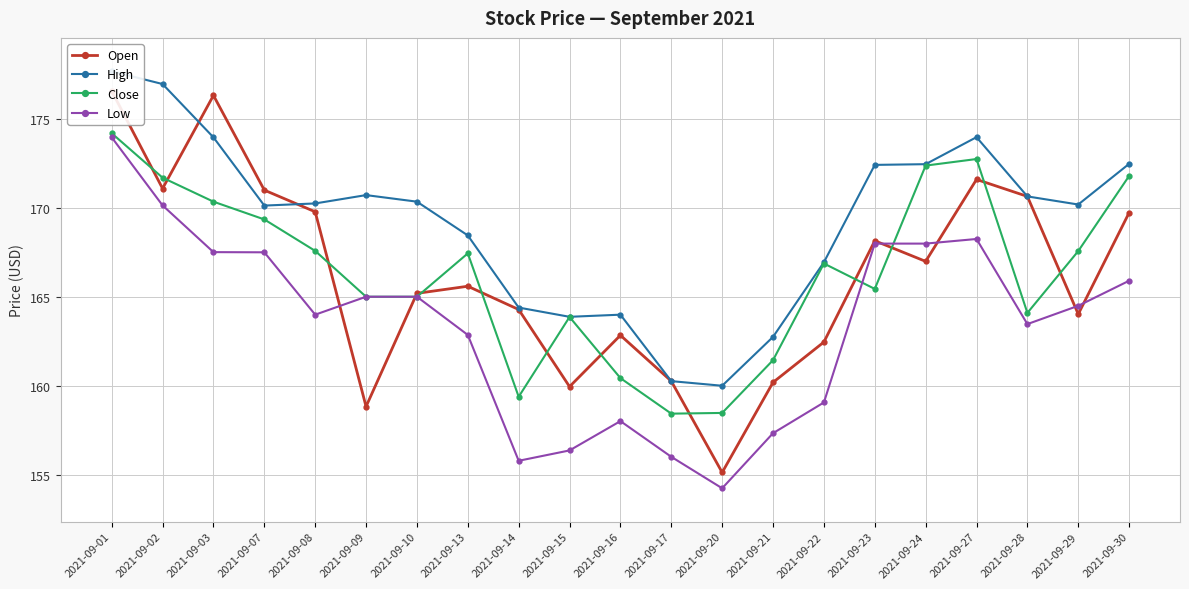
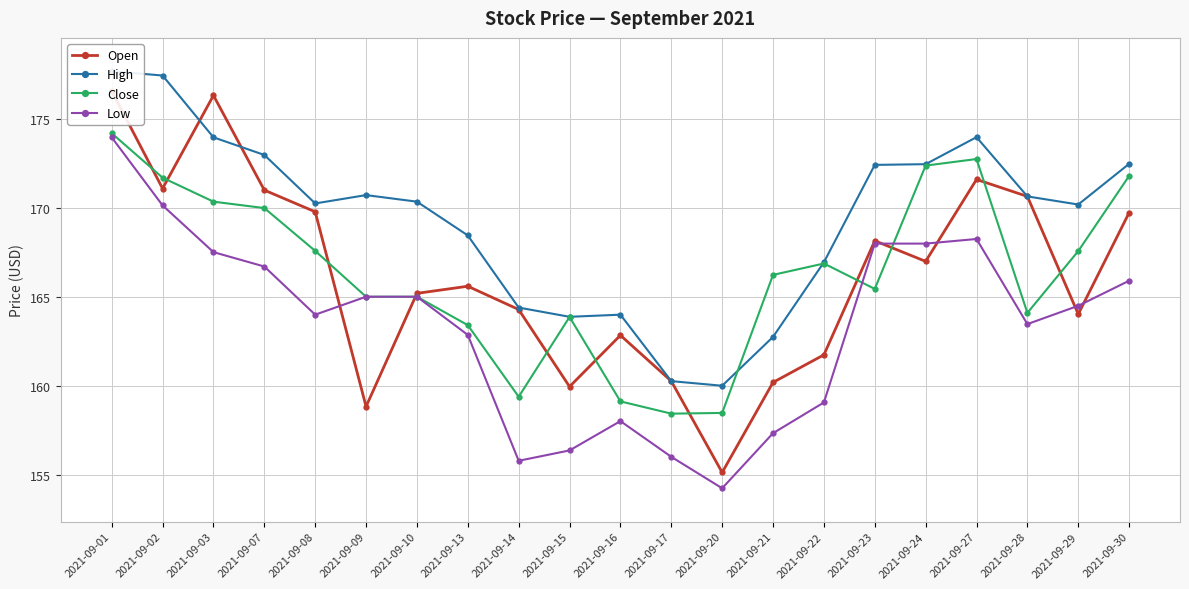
  {
    "Open": {
      "2021-09-02": 171.1,
      "2021-09-03": 176.3,
      "2021-09-07": 171.0,
      "2021-09-08": 169.8,
      "2021-09-09": 158.8,
      "2021-09-10": 165.2,
      "2021-09-13": 165.6,
      "2021-09-15": 160.0,
      "2021-09-16": 162.8,
      "2021-09-20": 155.1,
      "2021-09-21": 160.2,
-     "2021-09-22": 162.5,
+     "2021-09-22": 161.7,
      "2021-09-23": 168.2,
      "2021-09-24": 167.0,
      "2021-09-27": 171.6,
      "2021-09-29": 164.0,
      "2021-09-30": 169.7
    },
    "High": {
-     "2021-09-02": 177.0,
+     "2021-09-02": 177.5,
      "2021-09-03": 174.0,
-     "2021-09-07": 170.1,
+     "2021-09-07": 173.0,
      "2021-09-08": 170.3,
      "2021-09-09": 170.7,
      "2021-09-10": 170.4,
      "2021-09-13": 168.5,
      "2021-09-16": 164.0,
      "2021-09-20": 160.0,
      "2021-09-21": 162.8,
      "2021-09-23": 172.4,
      "2021-09-27": 174.0,
      "2021-09-29": 170.2,
      "2021-09-30": 172.5
    },
    "Close": {
      "2021-09-01": 174.2,
      "2021-09-02": 171.7,
      "2021-09-03": 170.4,
-     "2021-09-07": 169.4,
+     "2021-09-07": 170.0,
      "2021-09-08": 167.6,
-     "2021-09-13": 167.5,
+     "2021-09-13": 163.4,
      "2021-09-14": 159.4,
-     "2021-09-16": 160.4,
+     "2021-09-16": 159.1,
      "2021-09-17": 158.4,
      "2021-09-20": 158.5,
-     "2021-09-21": 161.4,
+     "2021-09-21": 166.2,
      "2021-09-23": 165.5,
      "2021-09-27": 172.8,
      "2021-09-28": 164.1,
      "2021-09-29": 167.6,
      "2021-09-30": 171.8
    },
    "Low": {
      "2021-09-01": 174.0,
      "2021-09-02": 170.2,
      "2021-09-03": 167.5,
-     "2021-09-07": 167.5,
+     "2021-09-07": 166.7,
      "2021-09-08": 164.0,
      "2021-09-13": 162.9,
      "2021-09-14": 155.8,
      "2021-09-15": 156.4,
      "2021-09-16": 158.0,
      "2021-09-17": 156.0,
      "2021-09-20": 154.2,
      "2021-09-21": 157.3,
      "2021-09-22": 159.1,
      "2021-09-23": 168.0,
      "2021-09-24": 168.0,
      "2021-09-27": 168.3,
      "2021-09-28": 163.5,
      "2021-09-29": 164.5,
      "2021-09-30": 165.9
    }
  }
